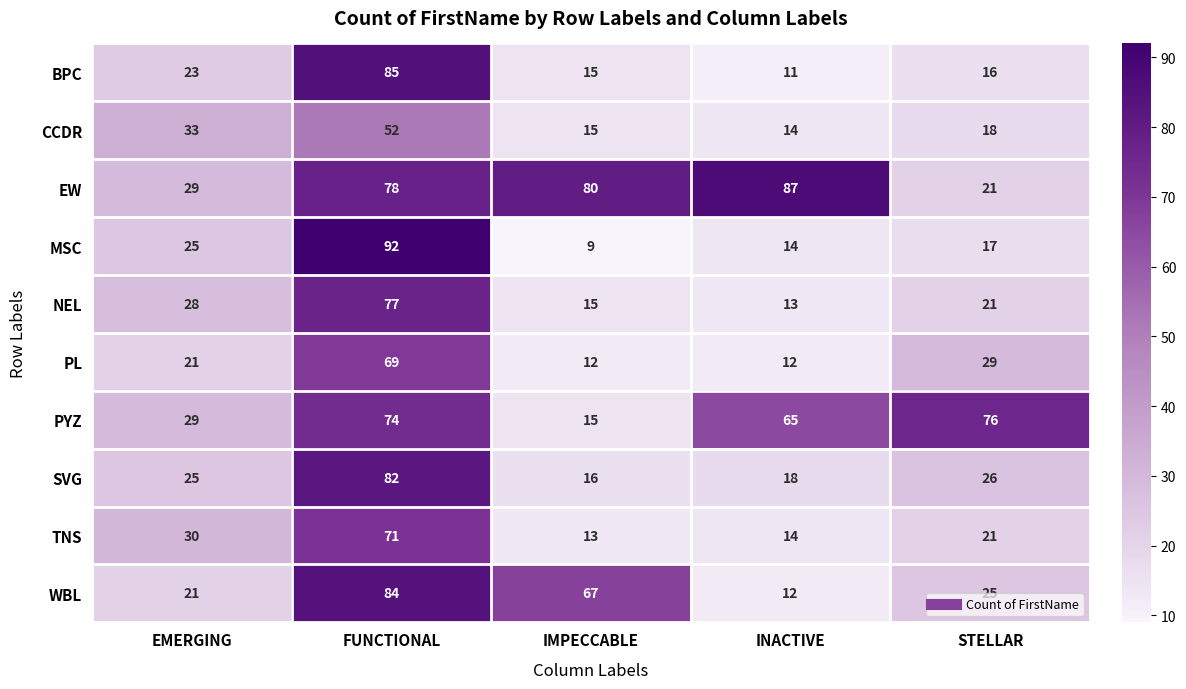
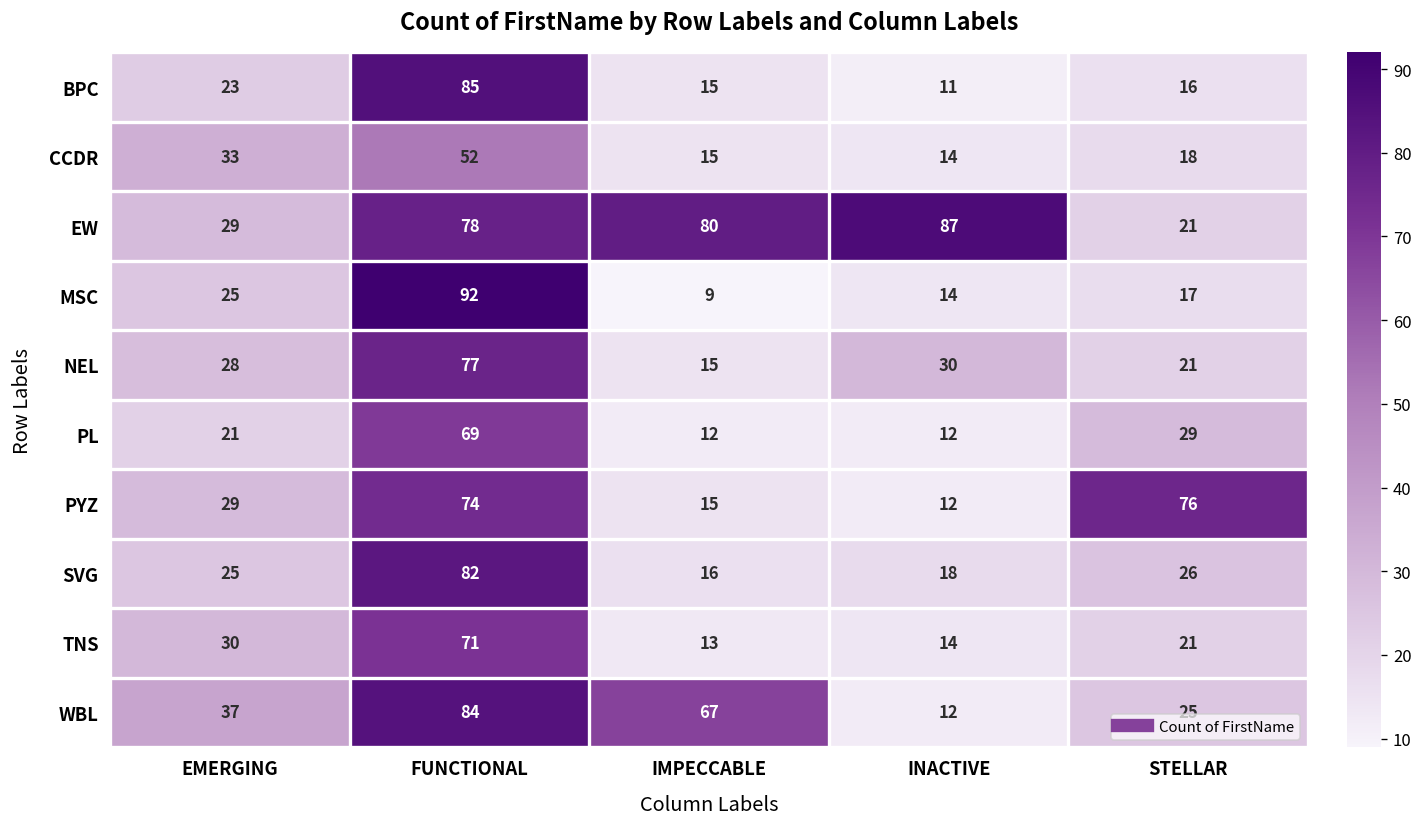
  {
    "BPC": {
      "EMERGING": 23,
      "FUNCTIONAL": 85,
      "IMPECCABLE": 15,
      "INACTIVE": 11,
      "STELLAR": 16
    },
    "CCDR": {
      "EMERGING": 33,
      "FUNCTIONAL": 52,
      "IMPECCABLE": 15,
      "INACTIVE": 14,
      "STELLAR": 18
    },
    "EW": {
      "EMERGING": 29,
      "FUNCTIONAL": 78,
      "IMPECCABLE": 80,
      "INACTIVE": 87,
      "STELLAR": 21
    },
    "MSC": {
      "EMERGING": 25,
      "FUNCTIONAL": 92,
      "IMPECCABLE": 9,
      "INACTIVE": 14,
      "STELLAR": 17
    },
    "NEL": {
      "EMERGING": 28,
      "FUNCTIONAL": 77,
      "IMPECCABLE": 15,
-     "INACTIVE": 13,
+     "INACTIVE": 30,
      "STELLAR": 21
    },
    "PL": {
      "EMERGING": 21,
      "FUNCTIONAL": 69,
      "IMPECCABLE": 12,
      "INACTIVE": 12,
      "STELLAR": 29
    },
    "PYZ": {
      "EMERGING": 29,
      "FUNCTIONAL": 74,
      "IMPECCABLE": 15,
-     "INACTIVE": 65,
+     "INACTIVE": 12,
      "STELLAR": 76
    },
    "SVG": {
      "EMERGING": 25,
      "FUNCTIONAL": 82,
      "IMPECCABLE": 16,
      "INACTIVE": 18,
      "STELLAR": 26
    },
    "TNS": {
      "EMERGING": 30,
      "FUNCTIONAL": 71,
      "IMPECCABLE": 13,
      "INACTIVE": 14,
      "STELLAR": 21
    },
    "WBL": {
-     "EMERGING": 21,
+     "EMERGING": 37,
      "FUNCTIONAL": 84,
      "IMPECCABLE": 67,
      "INACTIVE": 12
    }
  }
